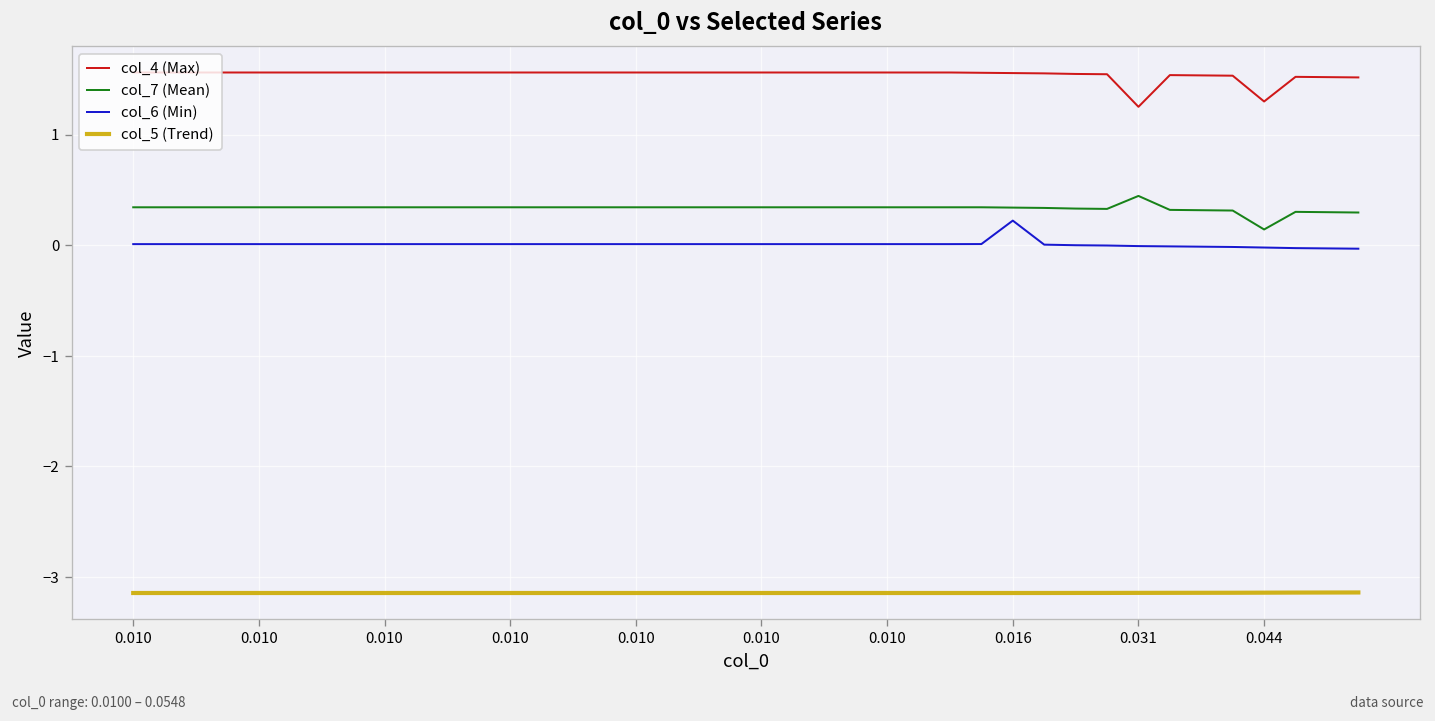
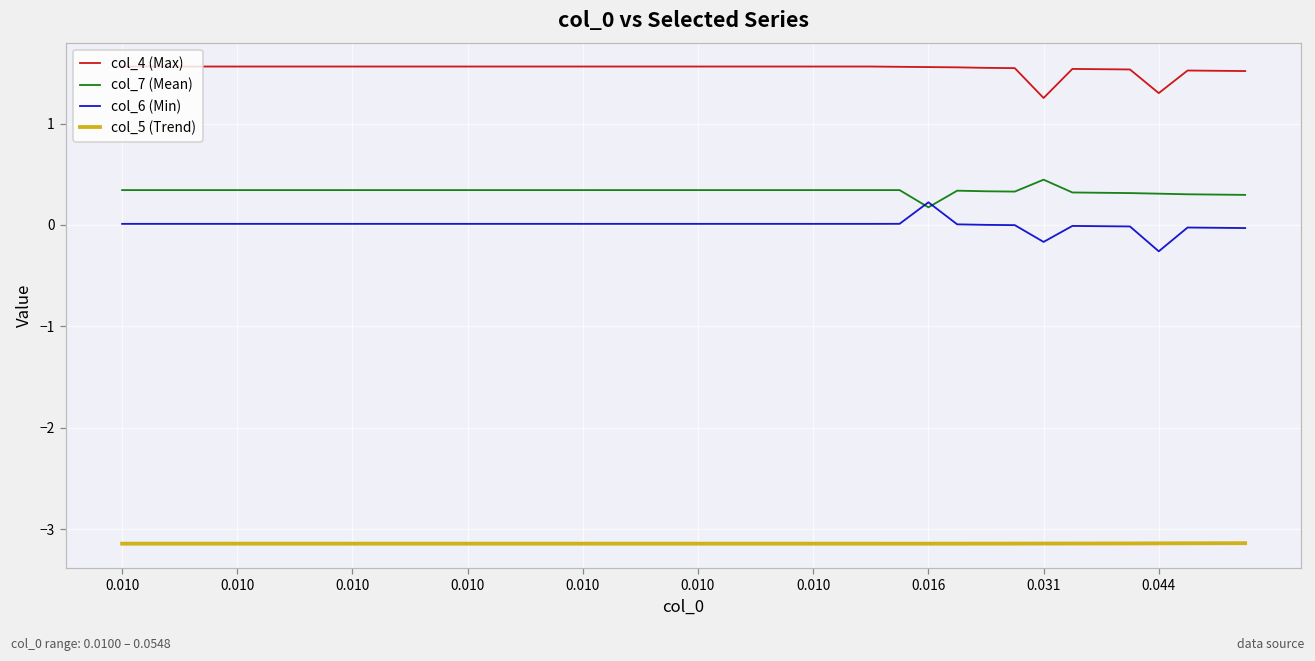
  {
    "col_4 (Max)": {
      "0.016": 1.6,
      "0.031": 1.3,
      "0.044": 1.3
    },
    "col_7 (Mean)": {
-     "0.016": 0.3,
+     "0.016": 0.2,
      "0.031": 0.4,
-     "0.044": 0.1
+     "0.044": 0.3
    },
    "col_6 (Min)": {
      "0.016": 0.2,
-     "0.031": 0.0,
-     "0.044": 0.0
+     "0.031": -0.2,
+     "0.044": -0.3
    },
    "col_5 (Trend)": {
      "0.016": -3.1,
      "0.031": -3.1,
      "0.044": -3.1
    }
  }
